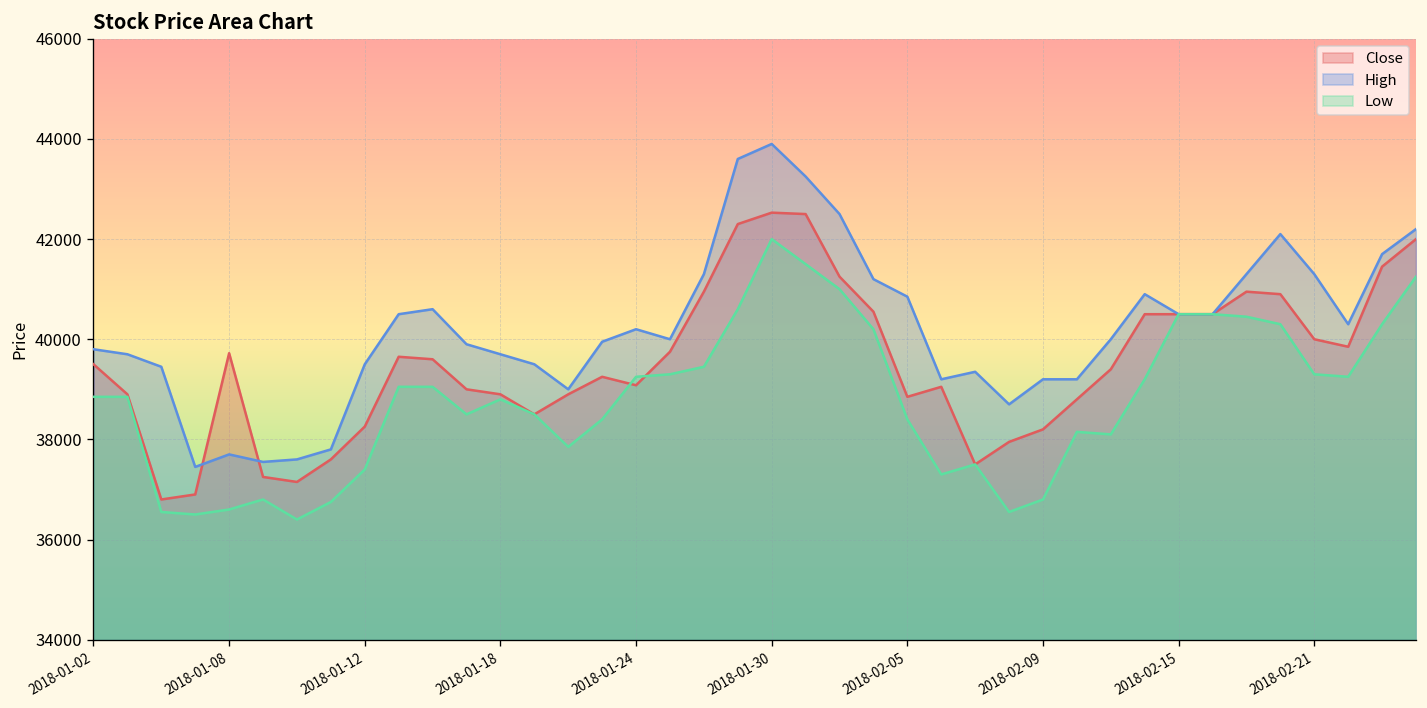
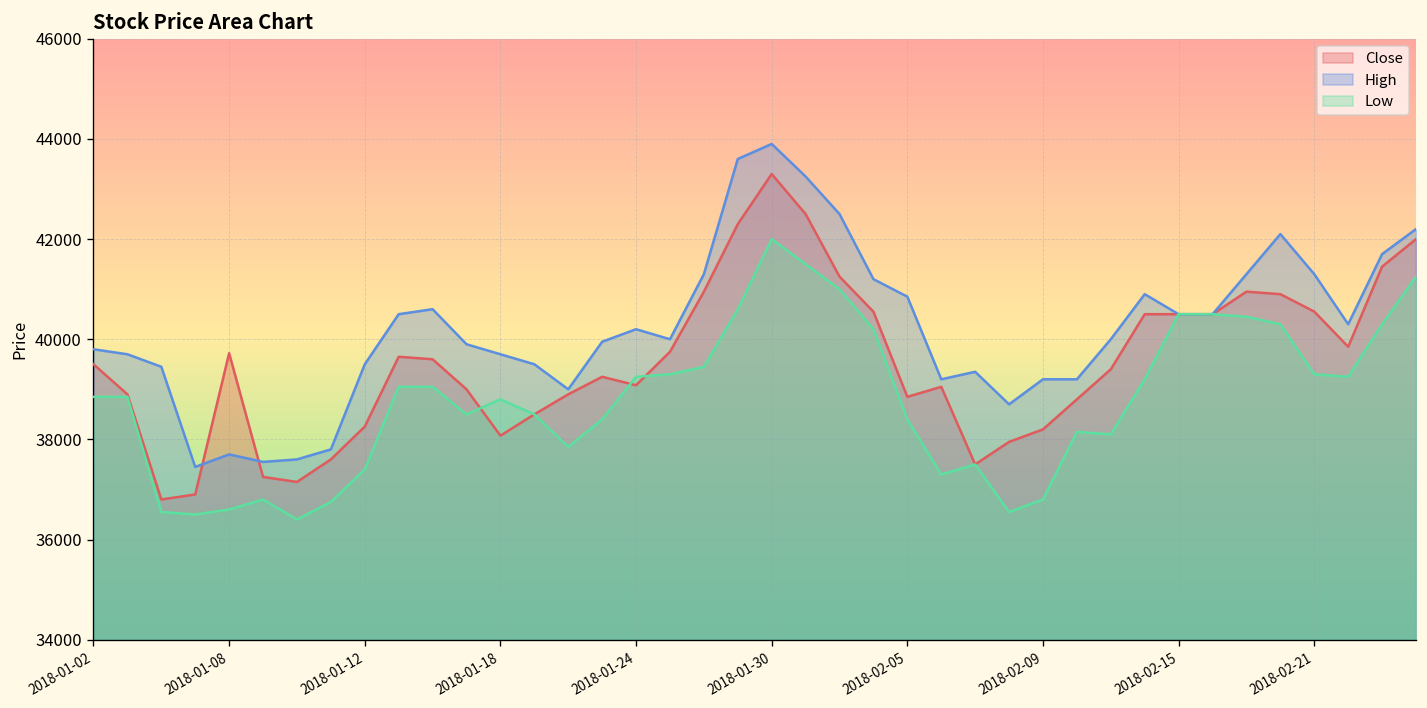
  {
    "Close": {
      "2018-01-02": 39500,
      "2018-01-08": 39700,
      "2018-01-12": 38300,
-     "2018-01-18": 38900,
+     "2018-01-18": 38100,
      "2018-01-24": 39100,
-     "2018-01-30": 42500,
+     "2018-01-30": 43300,
      "2018-02-05": 38900,
      "2018-02-09": 38200,
-     "2018-02-21": 40000
+     "2018-02-21": 40600
    }
  }
